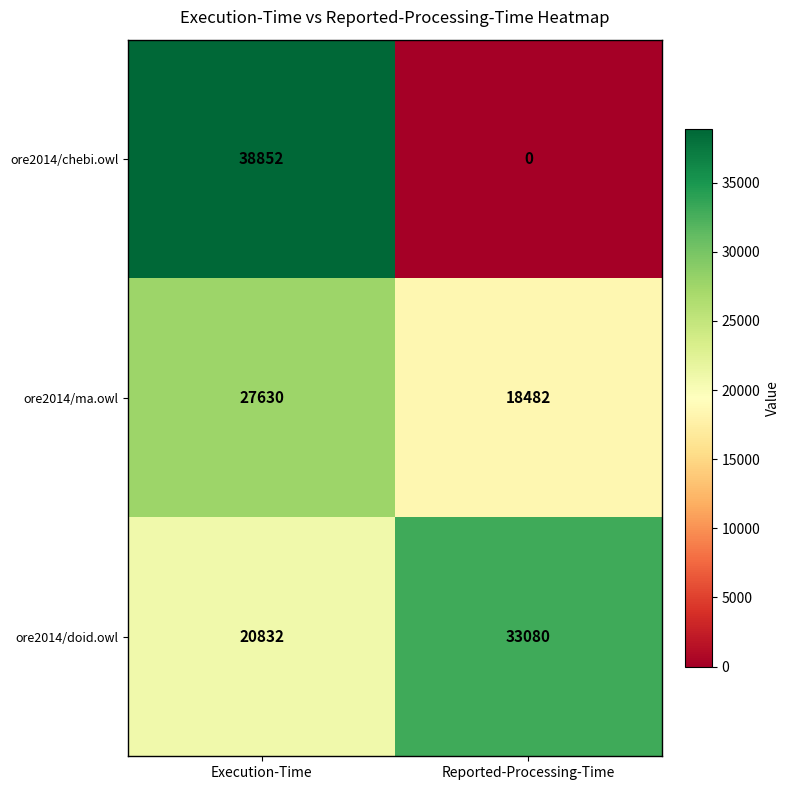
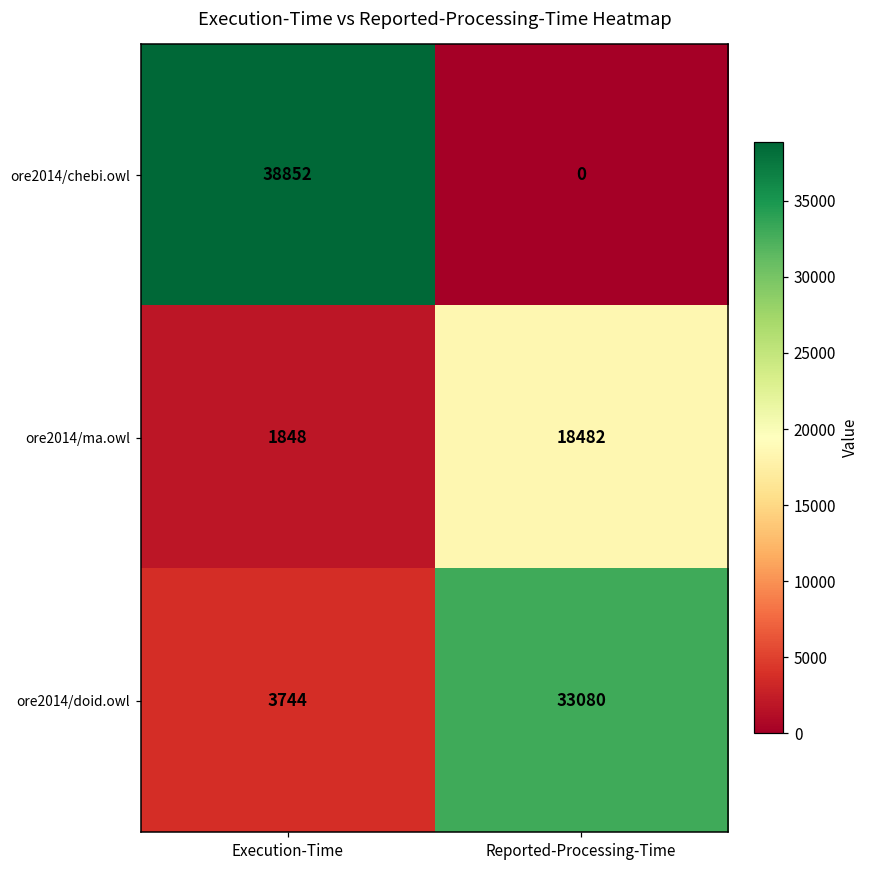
  {
    "ore2014/chebi.owl": {
      "Execution-Time": 38852,
      "Reported-Processing-Time": 0
    },
    "ore2014/ma.owl": {
-     "Execution-Time": 27630,
+     "Execution-Time": 1848,
      "Reported-Processing-Time": 18482
    },
    "ore2014/doid.owl": {
-     "Execution-Time": 20832,
+     "Execution-Time": 3744,
      "Reported-Processing-Time": 33080
    }
  }
